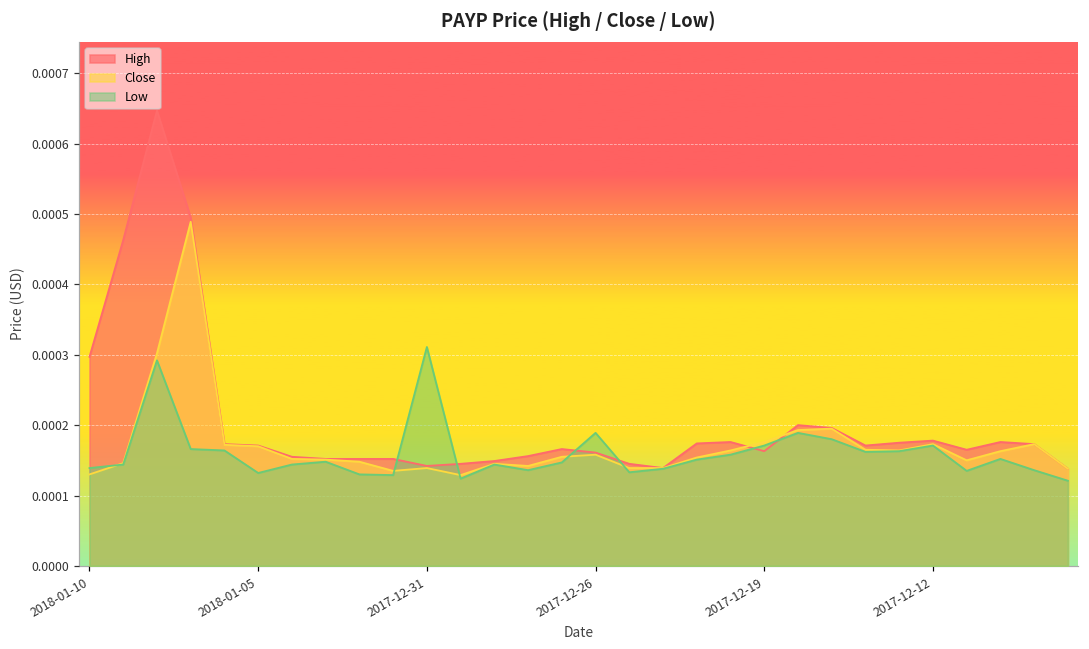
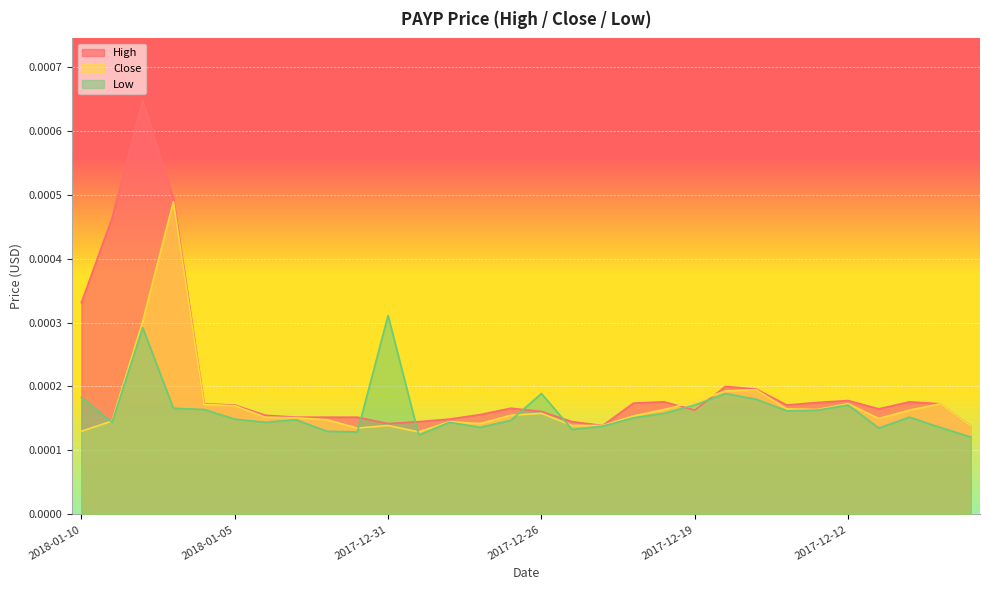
  {
    "High": {
-     "2018-01-10": 0.00030,
+     "2018-01-10": 0.00033,
      "2017-12-19": 0.00016,
      "2017-12-12": 0.00018
    },
    "Close": {
      "2018-01-10": 0.00013,
      "2017-12-19": 0.00018
    },
    "Low": {
-     "2018-01-10": 0.00014,
-     "2018-01-05": 0.00013,
+     "2018-01-10": 0.00018,
+     "2018-01-05": 0.00015,
      "2017-12-31": 0.00031,
      "2017-12-26": 0.00019,
      "2017-12-19": 0.00017
    }
  }
